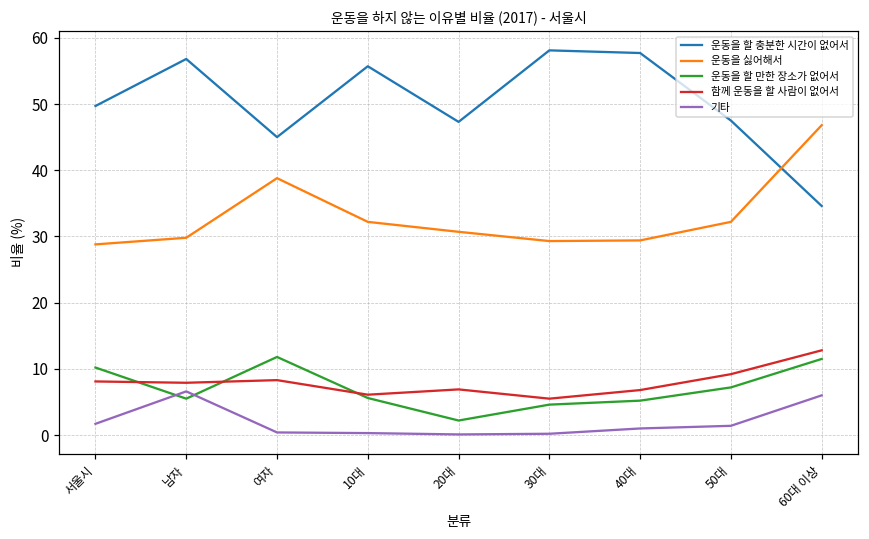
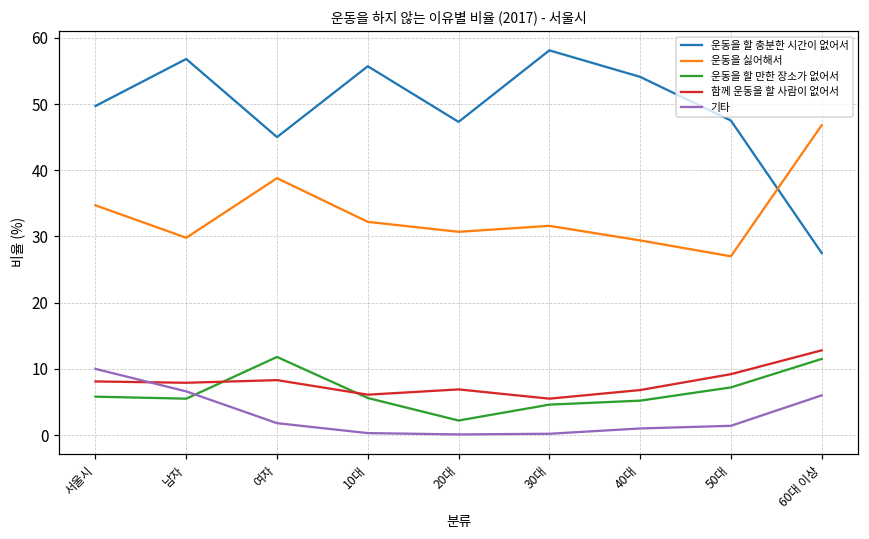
  {
    "운동을 할 충분한 시간이 없어서": {
      "서울시": 50,
      "남자": 57,
      "여자": 45,
      "10대": 56,
      "20대": 47,
      "30대": 58,
-     "40대": 58,
-     "60대 이상": 35
+     "40대": 54,
+     "60대 이상": 28
    },
    "운동을 싫어해서": {
-     "서울시": 29,
+     "서울시": 35,
      "남자": 30,
      "여자": 39,
      "10대": 32,
      "20대": 31,
-     "30대": 29,
+     "30대": 32,
      "40대": 29,
-     "50대": 32,
+     "50대": 27,
      "60대 이상": 47
    },
    "운동을 할 만한 장소가 없어서": {
-     "서울시": 10,
+     "서울시": 6,
      "남자": 6,
      "여자": 12,
      "10대": 6,
      "20대": 2,
      "30대": 5,
      "40대": 5,
      "50대": 7,
      "60대 이상": 12
    },
    "함께 운동을 할 사람이 없어서": {
      "서울시": 8,
      "남자": 8,
      "여자": 8,
      "10대": 6,
      "20대": 7,
      "30대": 6,
      "40대": 7,
      "50대": 9,
      "60대 이상": 13
    },
    "기타": {
-     "서울시": 2,
+     "서울시": 10,
      "남자": 7,
-     "여자": 0,
+     "여자": 2,
      "10대": 0,
      "20대": 0,
      "30대": 0,
      "40대": 1,
      "50대": 1,
      "60대 이상": 6
    }
  }
